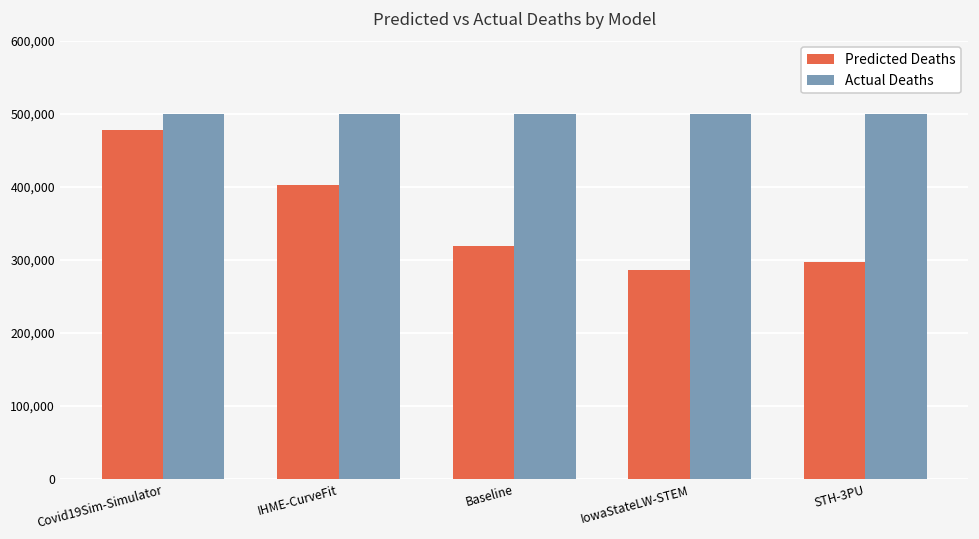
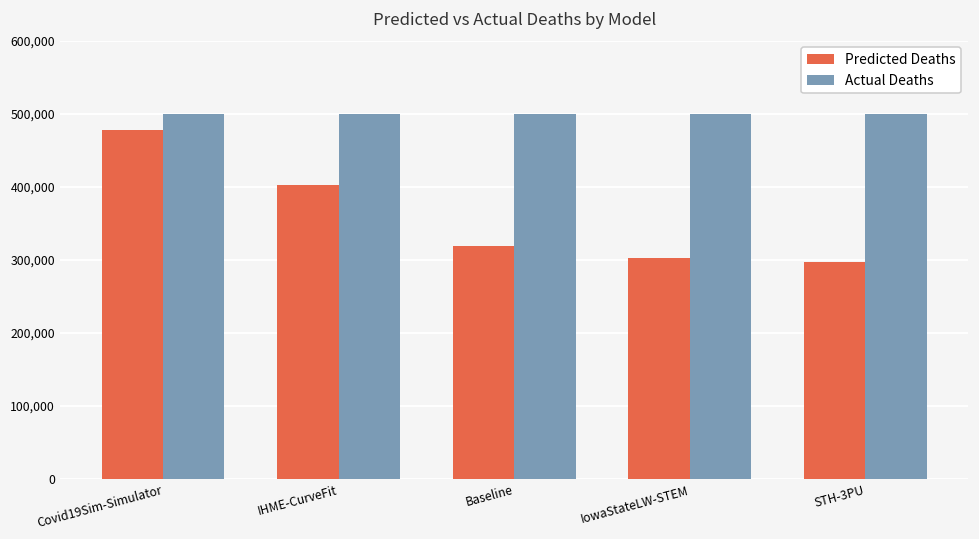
  {
    "Predicted Deaths": {
      "Covid19Sim-Simulator": "480,000",
      "IHME-CurveFit": "400,000",
      "Baseline": "320,000",
-     "IowaStateLW-STEM": "290,000",
+     "IowaStateLW-STEM": "300,000",
      "STH-3PU": "300,000"
    },
    "Actual Deaths": {
      "Covid19Sim-Simulator": "500,000",
      "IHME-CurveFit": "500,000",
      "Baseline": "500,000",
      "IowaStateLW-STEM": "500,000",
      "STH-3PU": "500,000"
    }
  }
